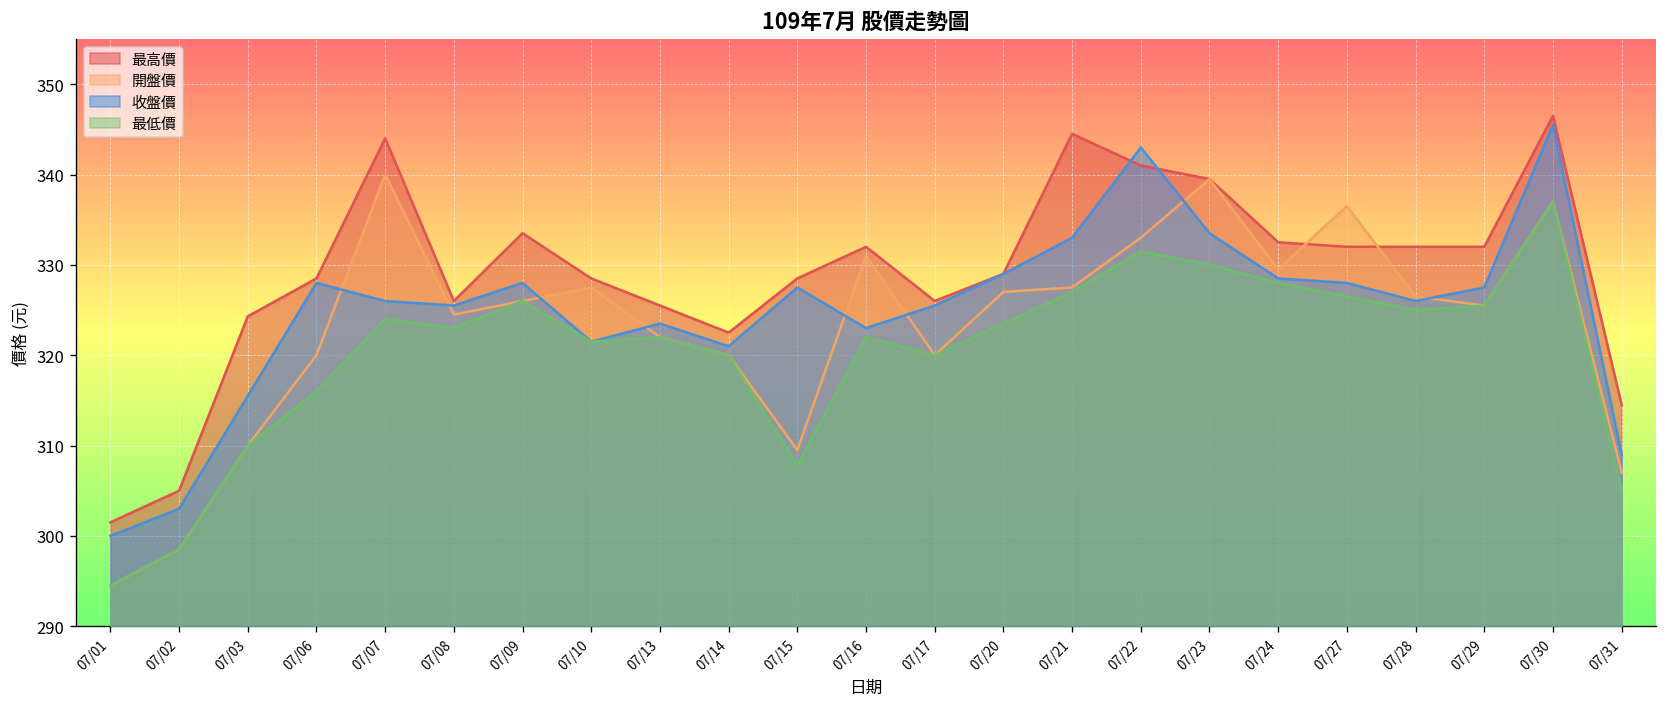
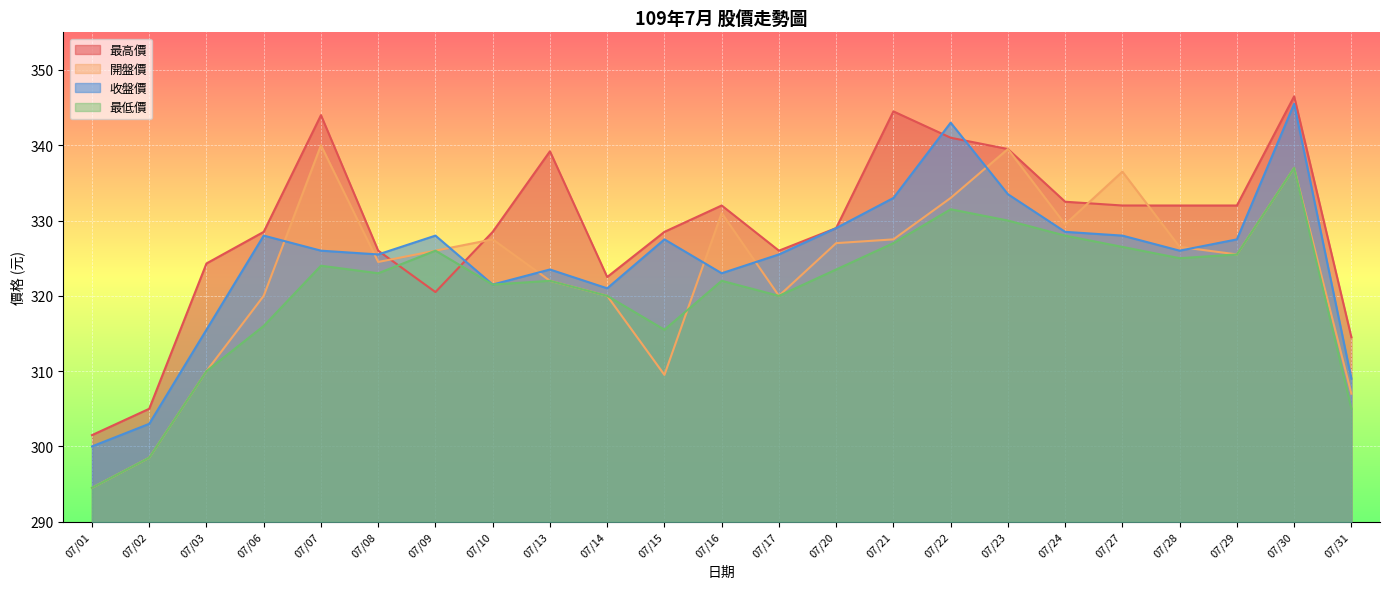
  {
    "最高價": {
      "07/01": 302,
      "07/02": 305,
      "07/03": 324,
      "07/06": 329,
      "07/07": 344,
      "07/08": 326,
-     "07/09": 334,
+     "07/09": 321,
      "07/10": 329,
-     "07/13": 326,
+     "07/13": 339,
      "07/14": 323,
      "07/15": 329,
      "07/16": 332,
      "07/17": 326,
      "07/21": 345,
      "07/22": 341,
      "07/24": 333,
      "07/27": 332,
      "07/28": 332,
      "07/29": 332,
      "07/30": 347,
      "07/31": 315
    },
    "開盤價": {
      "07/06": 320,
      "07/07": 340,
      "07/08": 325,
      "07/10": 328,
      "07/15": 310,
      "07/16": 331,
      "07/20": 327,
      "07/21": 328,
      "07/22": 333,
      "07/24": 330,
      "07/27": 337,
      "07/28": 327,
      "07/31": 307
    },
    "收盤價": {
      "07/01": 300,
      "07/02": 303,
      "07/03": 316,
      "07/06": 328,
      "07/07": 326,
      "07/08": 326,
      "07/09": 328,
      "07/13": 324,
      "07/14": 321,
      "07/15": 328,
      "07/16": 323,
      "07/17": 326,
      "07/21": 333,
      "07/22": 343,
      "07/23": 334,
      "07/24": 329,
      "07/27": 328,
      "07/28": 326,
      "07/29": 328,
      "07/30": 346,
      "07/31": 309
    },
    "最低價": {
      "07/06": 316,
      "07/07": 324,
      "07/08": 323,
-     "07/15": 308,
+     "07/15": 316,
      "07/16": 322,
      "07/20": 324,
      "07/21": 327,
      "07/22": 332,
      "07/23": 330,
      "07/24": 328,
      "07/27": 327,
      "07/28": 325,
      "07/31": 305
    }
  }
